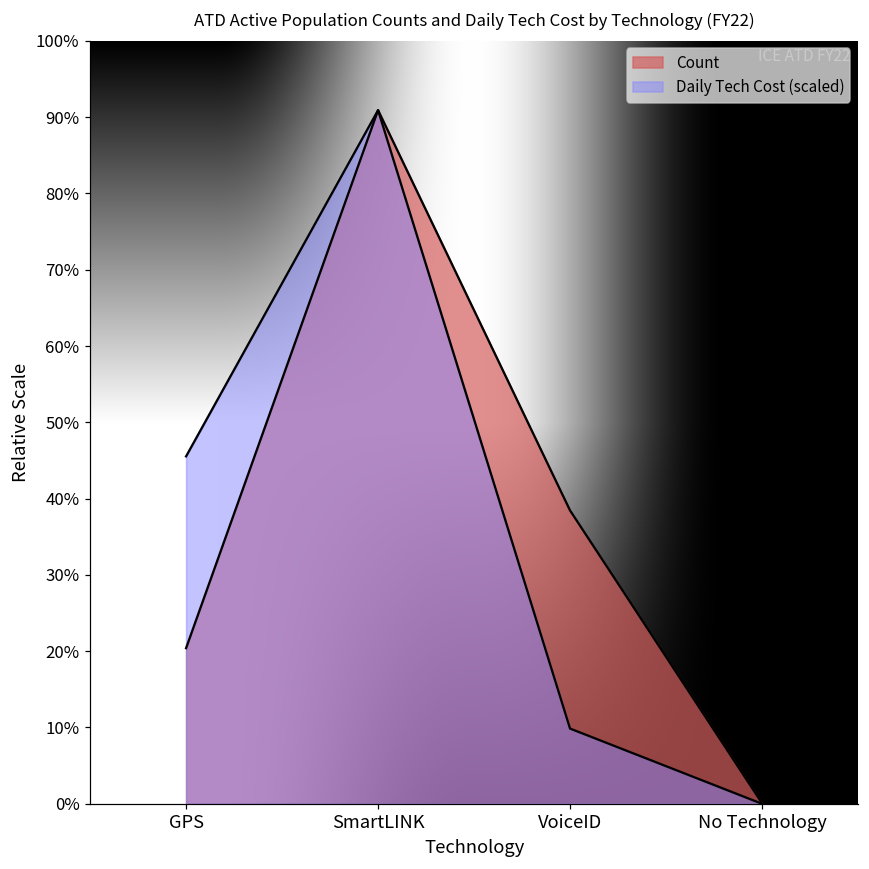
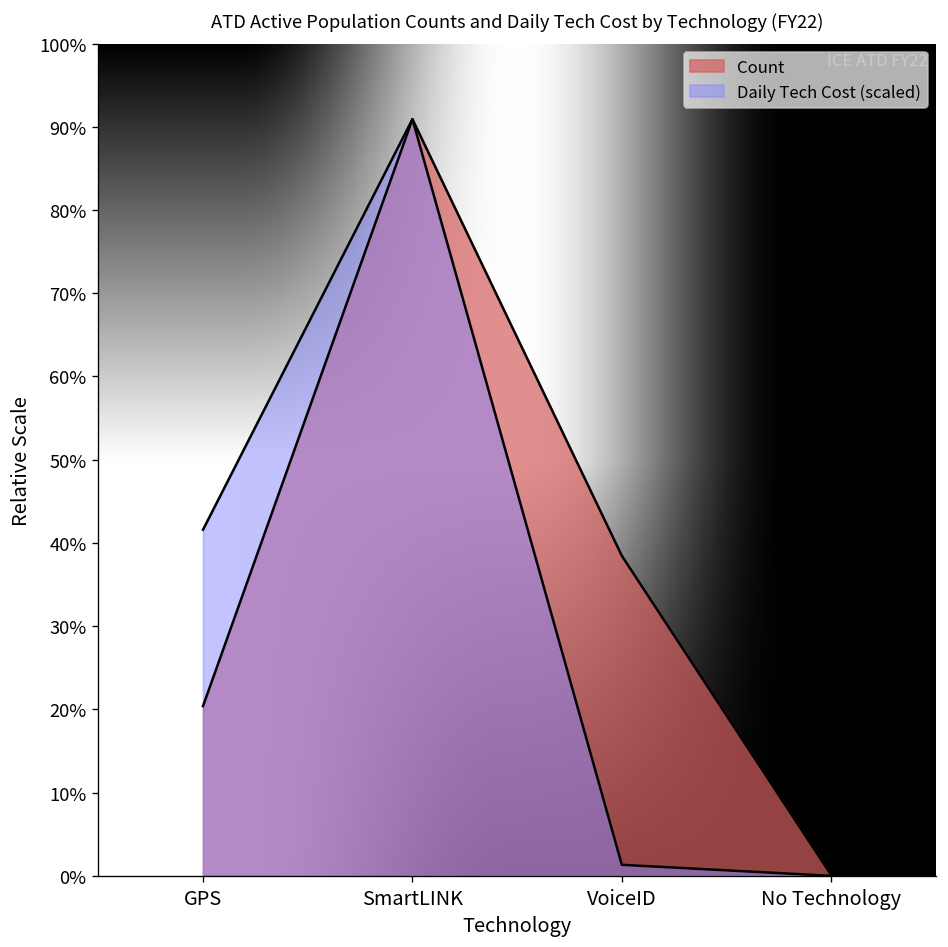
  {
    "Count": {
      "GPS": "20%",
      "VoiceID": "38%"
    },
    "Daily Tech Cost (scaled)": {
-     "GPS": "46%",
-     "VoiceID": "10%"
+     "GPS": "42%",
+     "VoiceID": "1%"
    }
  }
